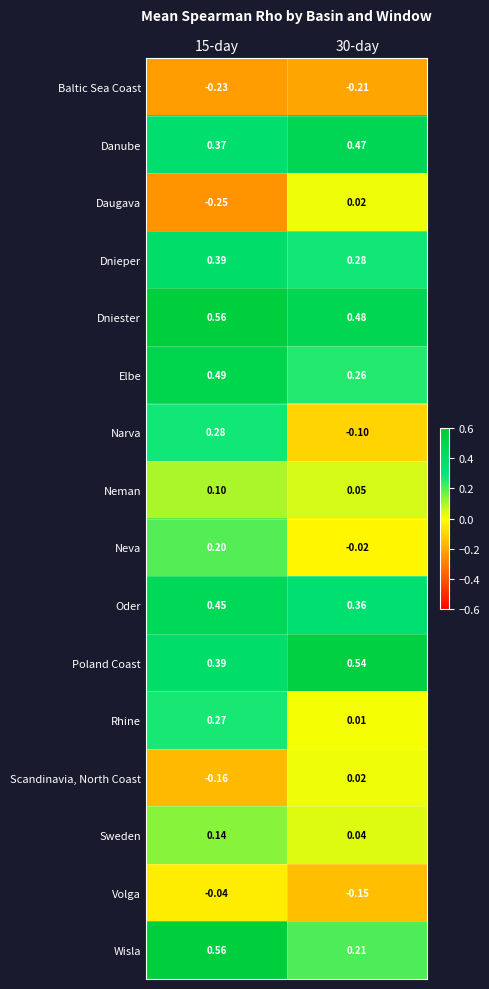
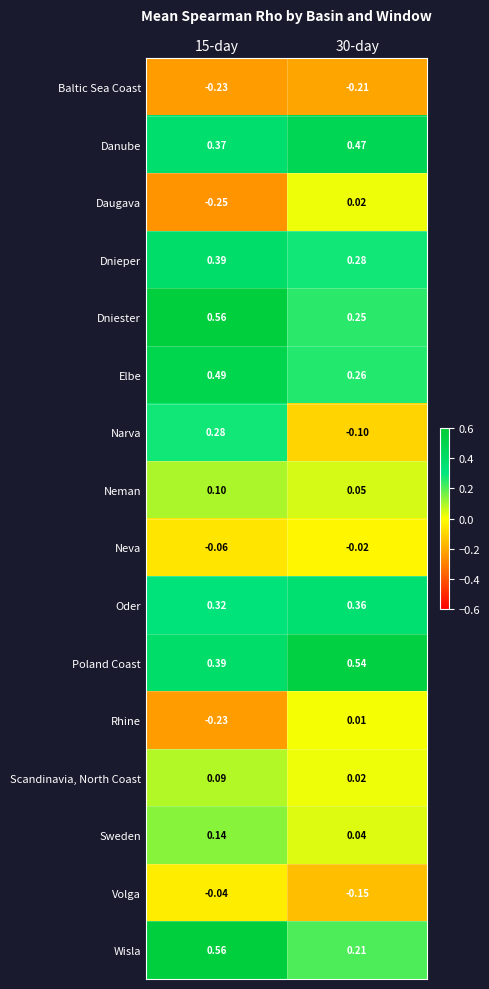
  {
    "Baltic Sea Coast": {
      "15-day": -0.23,
      "30-day": -0.21
    },
    "Danube": {
      "15-day": 0.37,
      "30-day": 0.47
    },
    "Daugava": {
      "15-day": -0.25,
      "30-day": 0.02
    },
    "Dnieper": {
      "15-day": 0.39,
      "30-day": 0.28
    },
    "Dniester": {
      "15-day": 0.56,
-     "30-day": 0.48
+     "30-day": 0.25
    },
    "Elbe": {
      "15-day": 0.49,
      "30-day": 0.26
    },
    "Narva": {
      "15-day": 0.28,
      "30-day": -0.10
    },
    "Neman": {
      "15-day": 0.10,
      "30-day": 0.05
    },
    "Neva": {
-     "15-day": 0.20,
+     "15-day": -0.06,
      "30-day": -0.02
    },
    "Oder": {
-     "15-day": 0.45,
+     "15-day": 0.32,
      "30-day": 0.36
    },
    "Poland Coast": {
      "15-day": 0.39,
      "30-day": 0.54
    },
    "Rhine": {
-     "15-day": 0.27,
+     "15-day": -0.23,
      "30-day": 0.01
    },
    "Scandinavia, North Coast": {
-     "15-day": -0.16,
+     "15-day": 0.09,
      "30-day": 0.02
    },
    "Sweden": {
      "15-day": 0.14,
      "30-day": 0.04
    },
    "Volga": {
      "15-day": -0.04,
      "30-day": -0.15
    },
    "Wisla": {
      "15-day": 0.56,
      "30-day": 0.21
    }
  }
